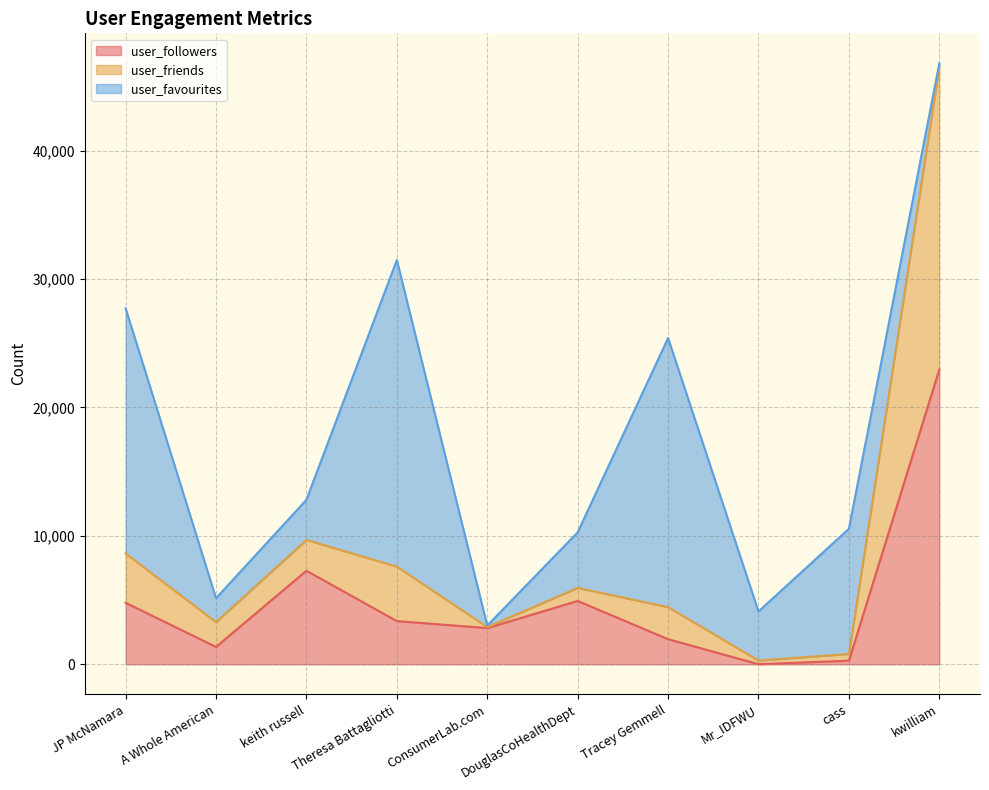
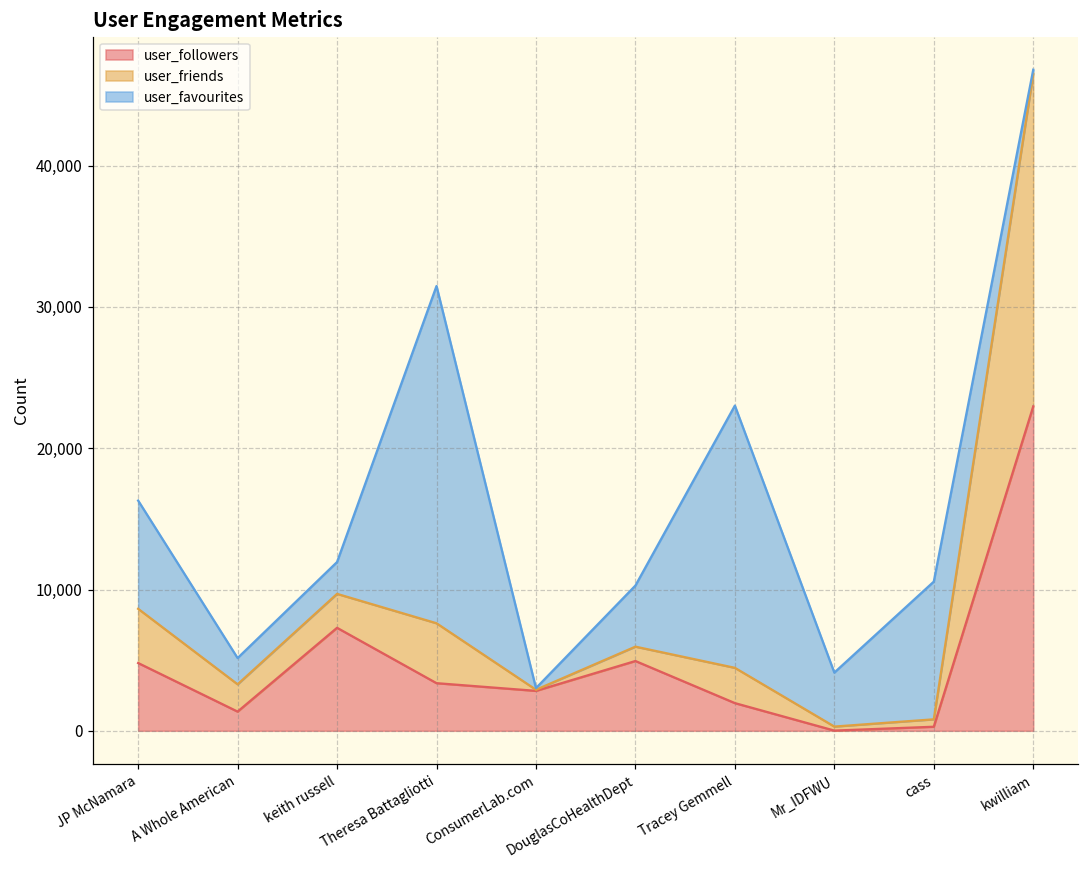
  {
    "user_favourites": {
-     "JP McNamara": "19,100",
+     "JP McNamara": "7,700",
      "A Whole American": "1,900",
-     "keith russell": "3,100",
+     "keith russell": "2,300",
      "Theresa Battagliotti": "23,900",
      "DouglasCoHealthDept": "4,300",
-     "Tracey Gemmell": "21,000",
+     "Tracey Gemmell": "18,600",
      "Mr_IDFWU": "3,800",
      "cass": "9,700",
      "kwilliam": "300"
    }
  }
